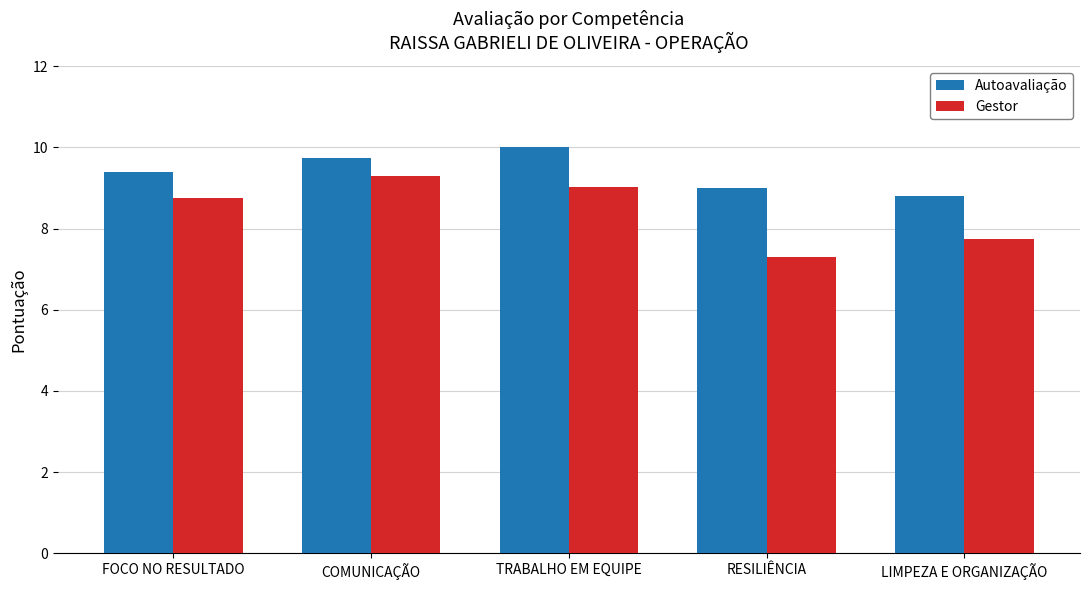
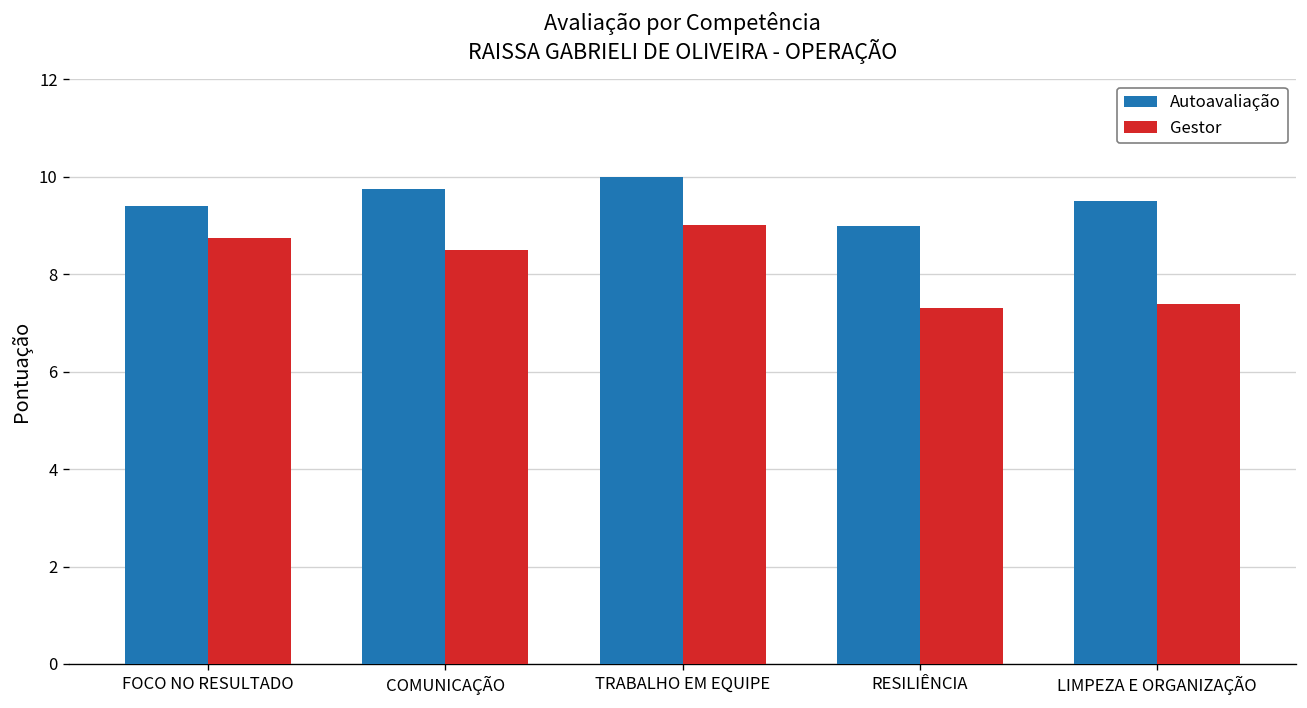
  {
    "Autoavaliação": {
      "FOCO NO RESULTADO": 9.4,
      "COMUNICAÇÃO": 9.8,
      "TRABALHO EM EQUIPE": 10.0,
      "RESILIÊNCIA": 9.0,
-     "LIMPEZA E ORGANIZAÇÃO": 8.8
+     "LIMPEZA E ORGANIZAÇÃO": 9.5
    },
    "Gestor": {
      "FOCO NO RESULTADO": 8.8,
-     "COMUNICAÇÃO": 9.3,
+     "COMUNICAÇÃO": 8.5,
      "TRABALHO EM EQUIPE": 9.0,
      "RESILIÊNCIA": 7.3,
-     "LIMPEZA E ORGANIZAÇÃO": 7.8
+     "LIMPEZA E ORGANIZAÇÃO": 7.4
    }
  }
